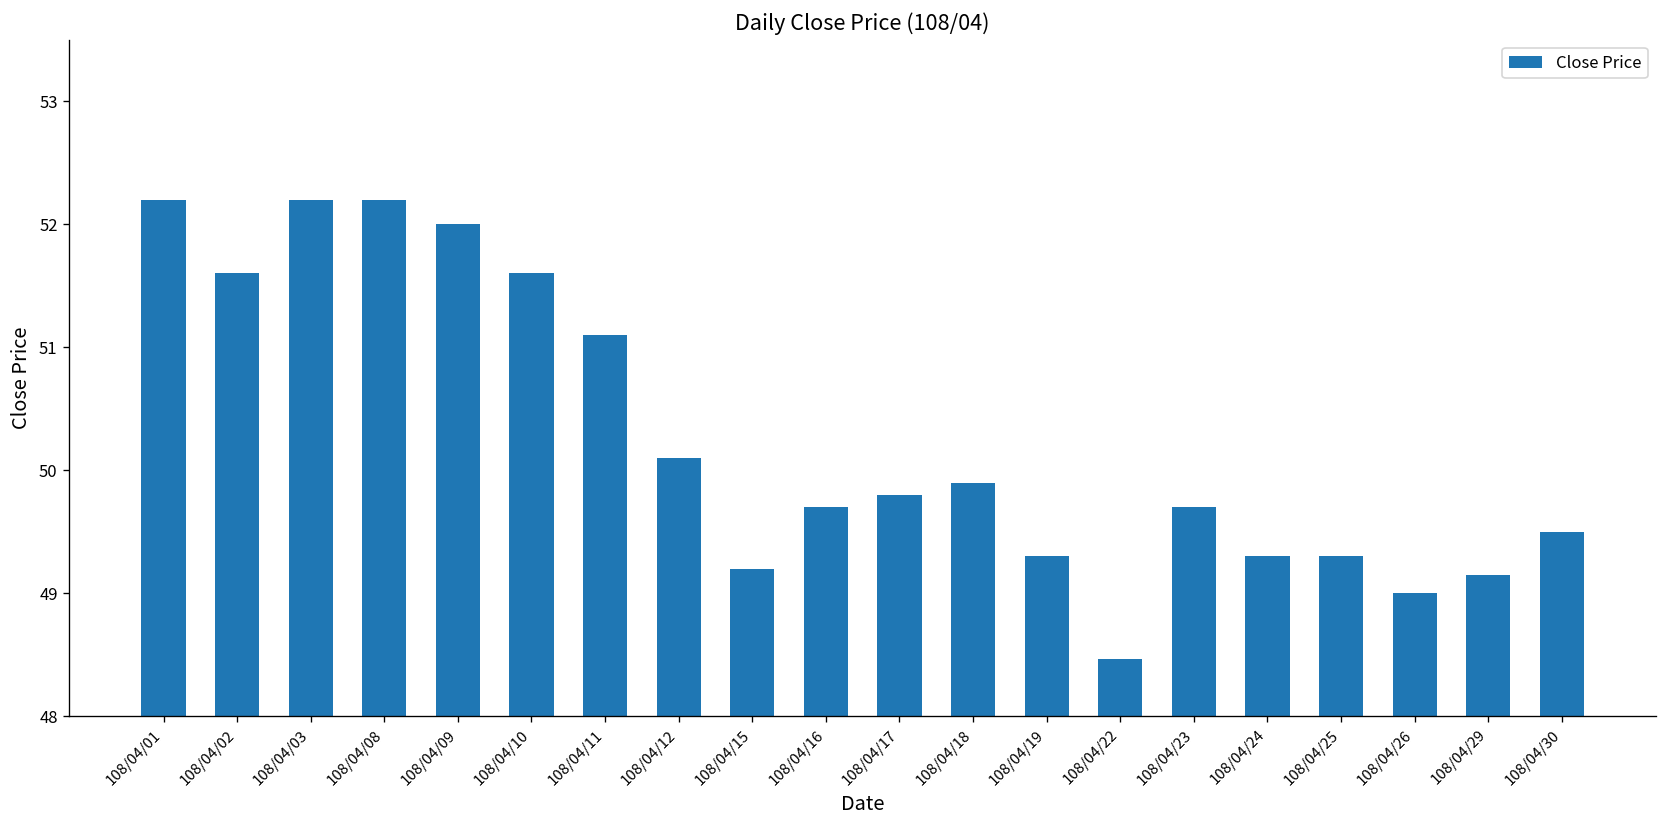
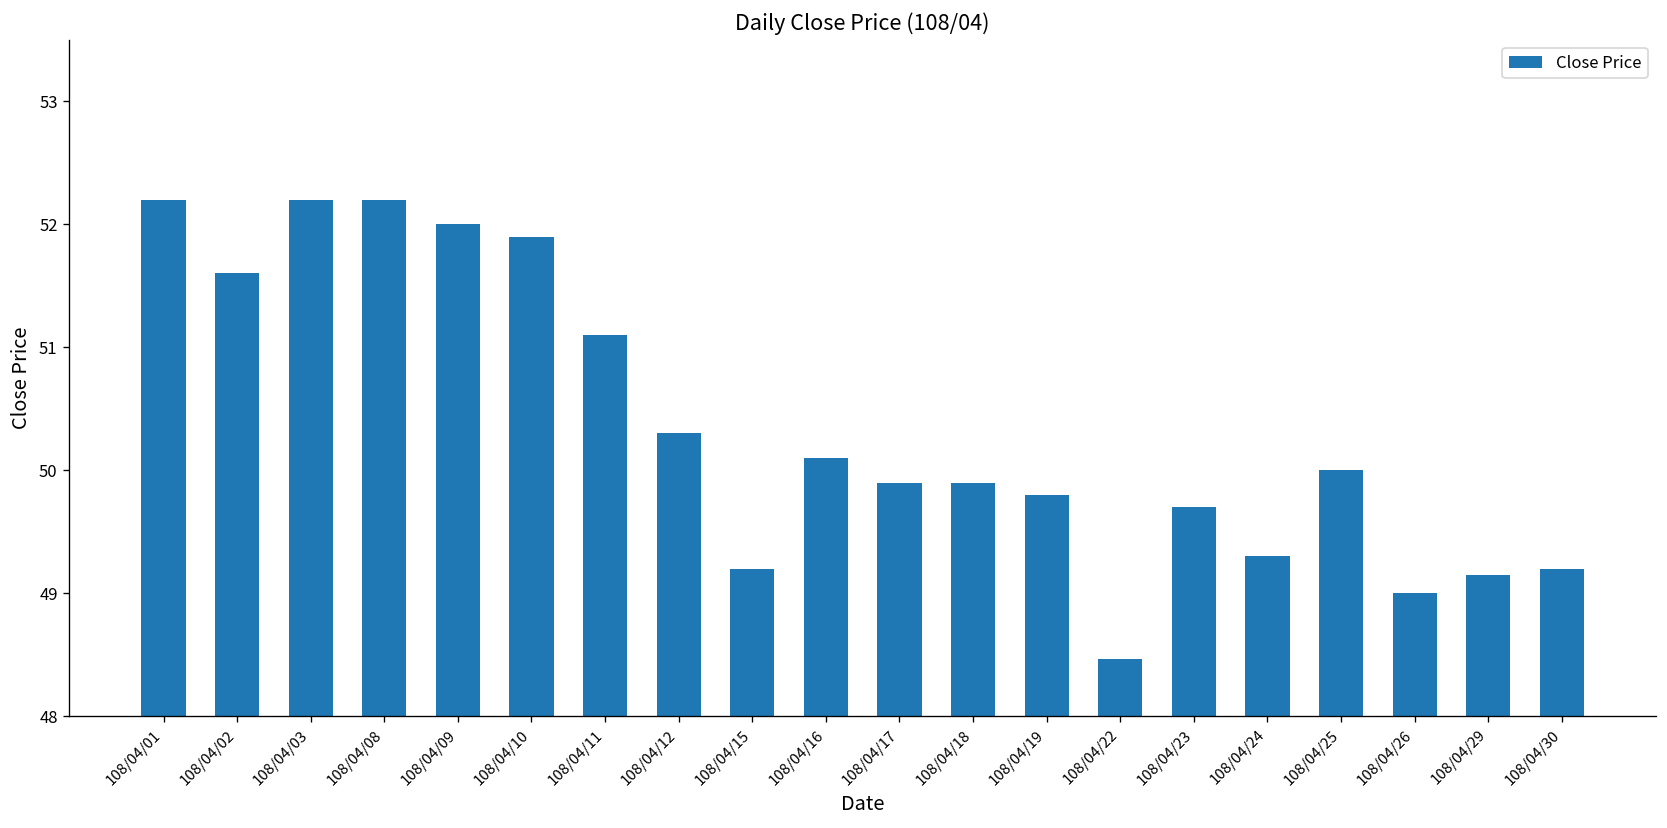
  {
    "108/04/01": 52.2,
    "108/04/02": 51.6,
    "108/04/03": 52.2,
    "108/04/08": 52.2,
    "108/04/09": 52.0,
-   "108/04/10": 51.6,
+   "108/04/10": 51.9,
    "108/04/11": 51.1,
-   "108/04/12": 50.1,
+   "108/04/12": 50.3,
    "108/04/15": 49.2,
-   "108/04/16": 49.7,
-   "108/04/17": 49.8,
+   "108/04/16": 50.1,
+   "108/04/17": 49.9,
    "108/04/18": 49.9,
-   "108/04/19": 49.3,
+   "108/04/19": 49.8,
    "108/04/22": 48.47,
    "108/04/23": 49.7,
    "108/04/24": 49.3,
-   "108/04/25": 49.3,
+   "108/04/25": 50.0,
    "108/04/26": 49.0,
    "108/04/29": 49.15,
-   "108/04/30": 49.5
+   "108/04/30": 49.2
  }
